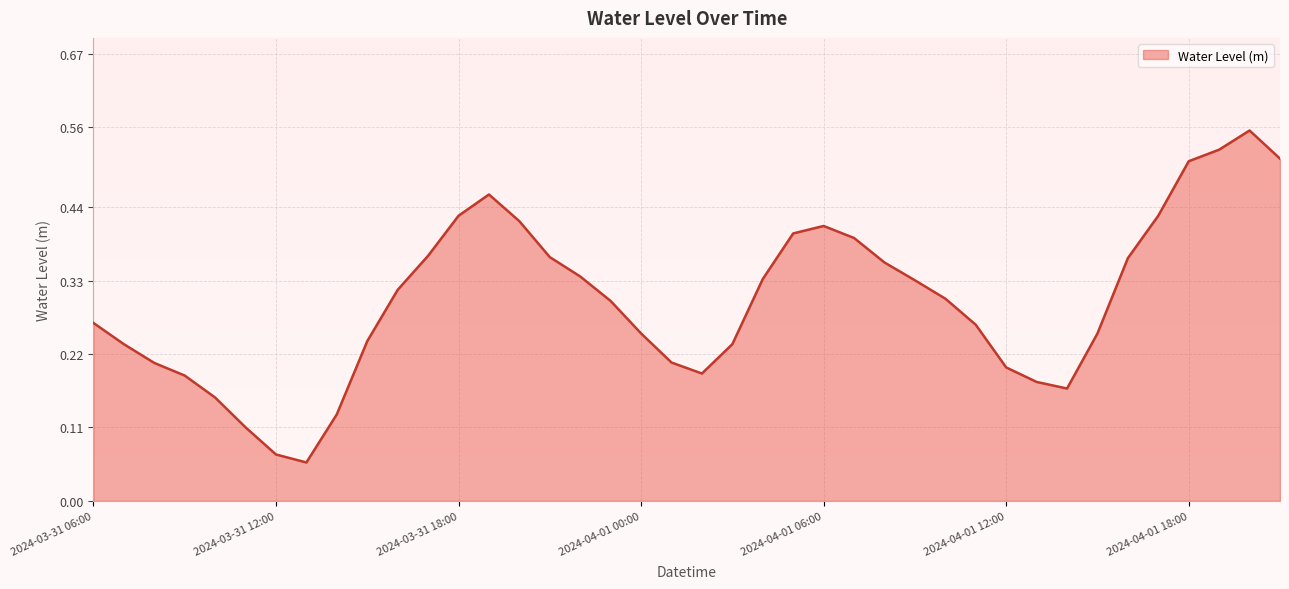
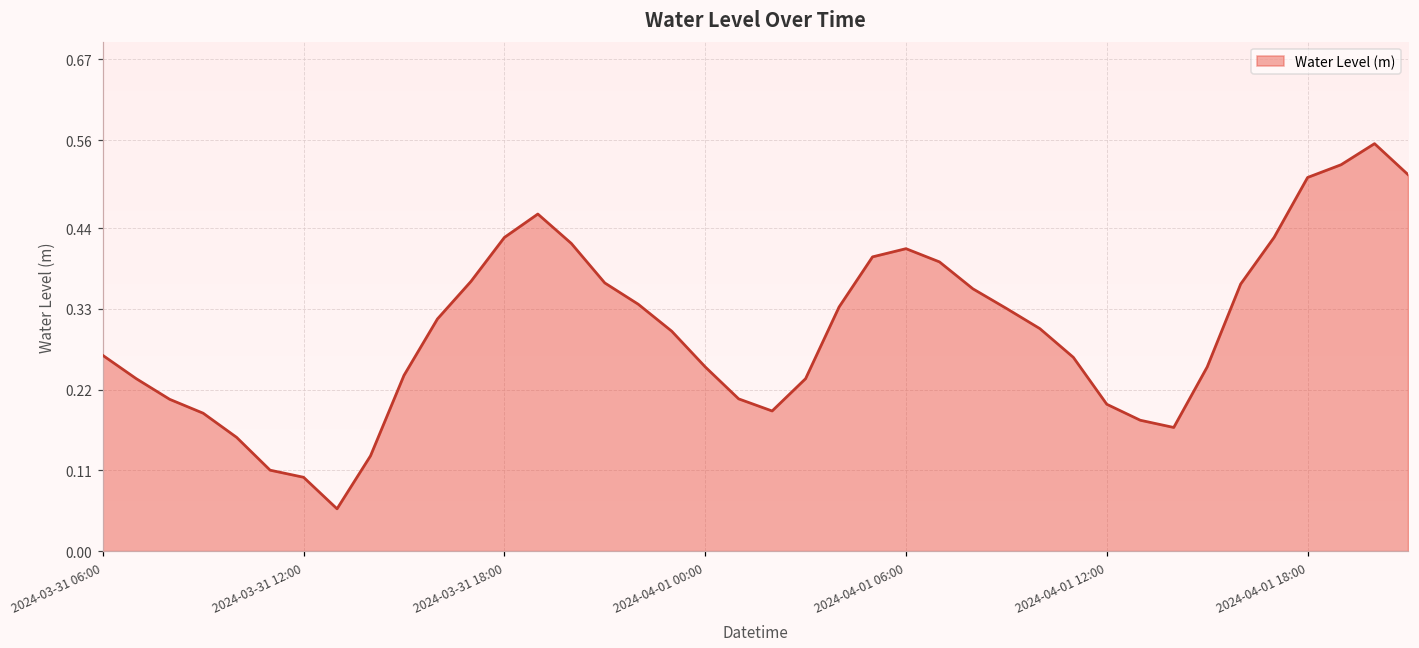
  {
    "2024-03-31 06:00": 0.27,
-   "2024-03-31 12:00": 0.07,
+   "2024-03-31 12:00": 0.10,
    "2024-03-31 18:00": 0.43,
    "2024-04-01 00:00": 0.25,
    "2024-04-01 06:00": 0.41,
    "2024-04-01 12:00": 0.20,
    "2024-04-01 18:00": 0.51
  }
